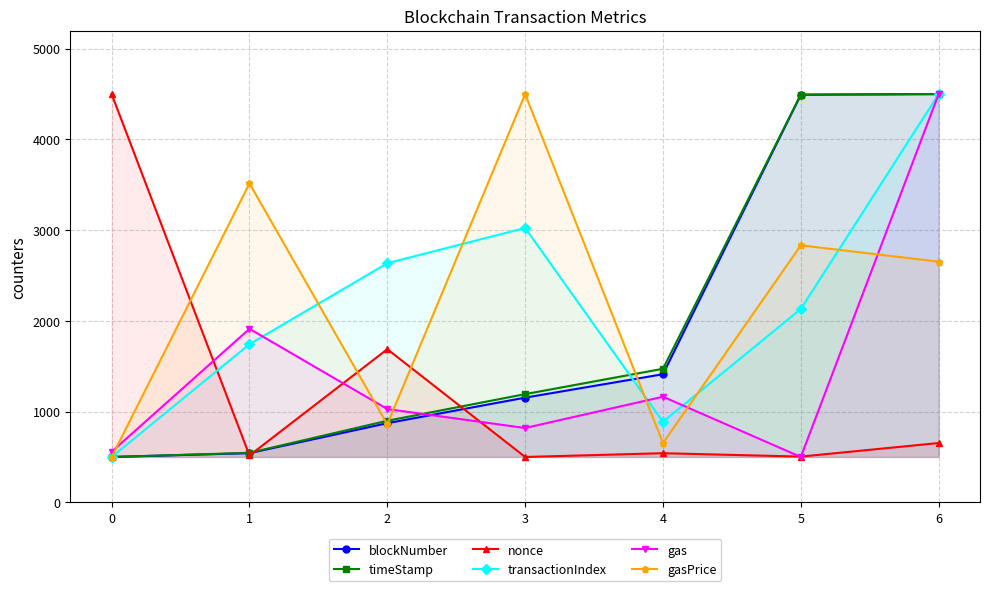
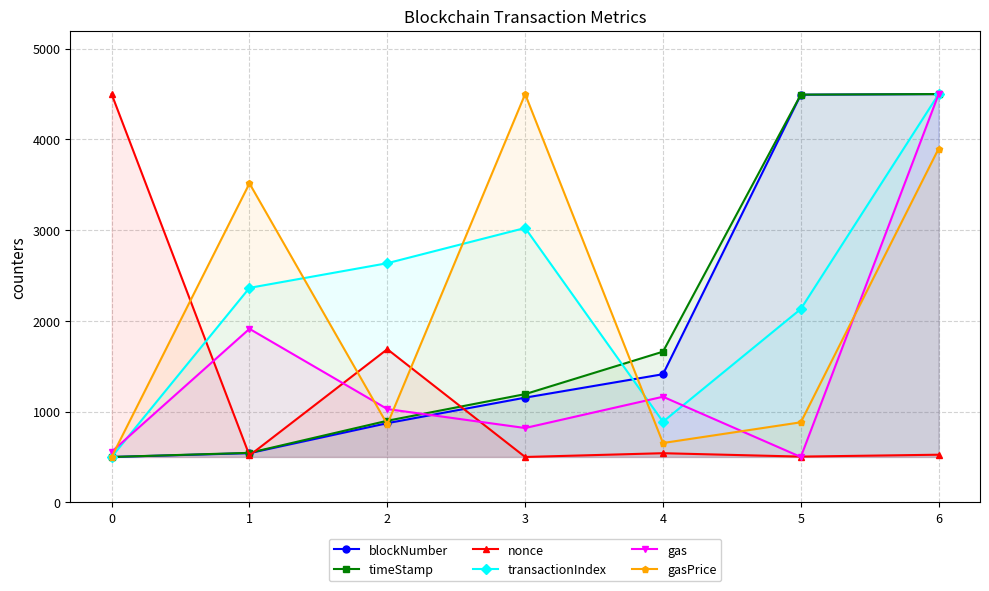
  {
    "blockNumber": {
      "3": 1200,
      "4": 1400
    },
    "timeStamp": {
      "3": 1200,
-     "4": 1500
+     "4": 1700
    },
    "nonce": {
      "0": 4500,
      "2": 1700,
      "3": 500,
      "4": 500,
-     "6": 700
+     "6": 500
    },
    "transactionIndex": {
-     "1": 1700,
+     "1": 2400,
      "2": 2600,
      "3": 3000,
      "4": 900,
      "5": 2100
    },
    "gas": {
      "0": 600,
      "1": 1900,
      "2": 1000,
      "3": 800,
      "4": 1200
    },
    "gasPrice": {
      "1": 3500,
      "3": 4500,
      "4": 700,
-     "5": 2800,
-     "6": 2700
+     "5": 900,
+     "6": 3900
    }
  }
